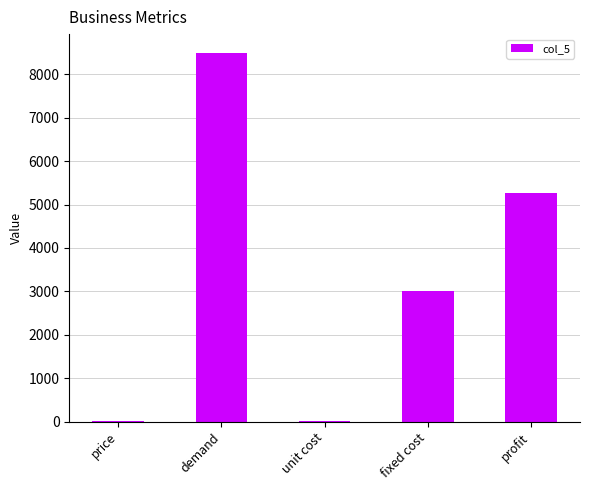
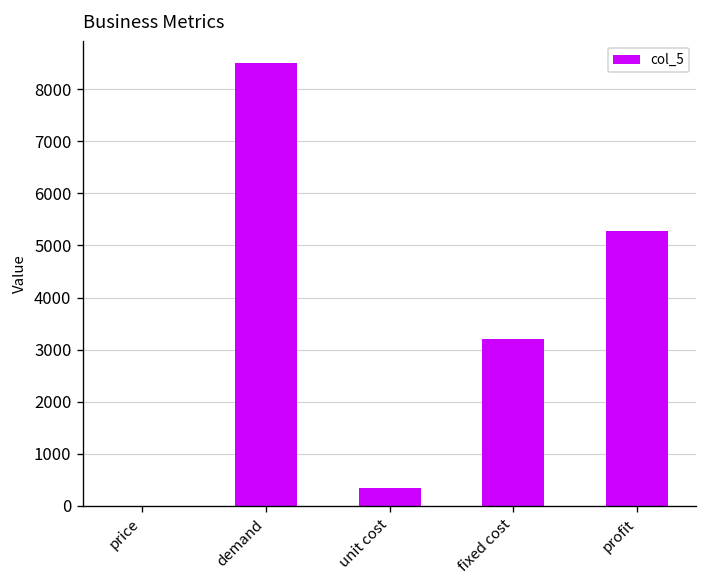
  {
    "demand": 8500,
-   "unit cost": 0,
-   "fixed cost": 3000,
+   "unit cost": 300,
+   "fixed cost": 3200,
    "profit": 5300
  }
